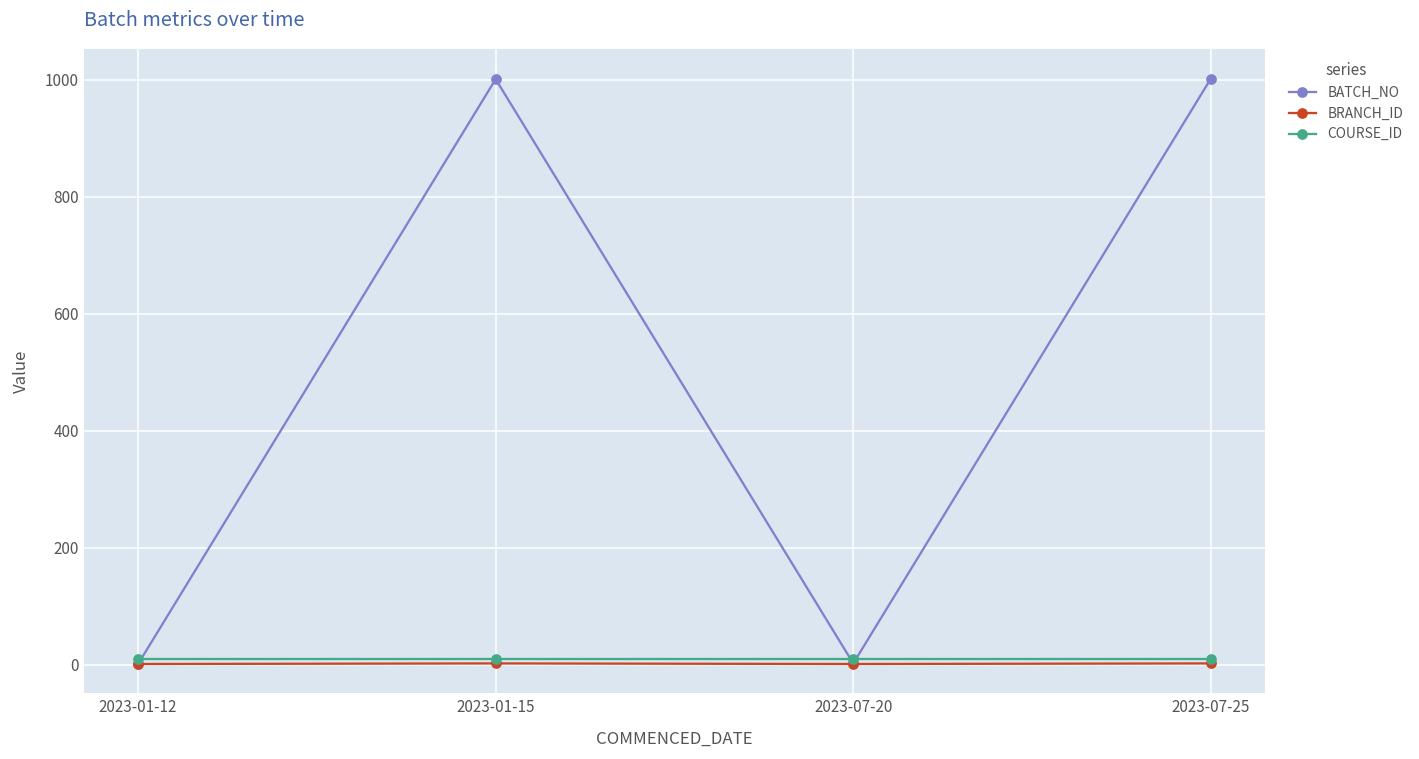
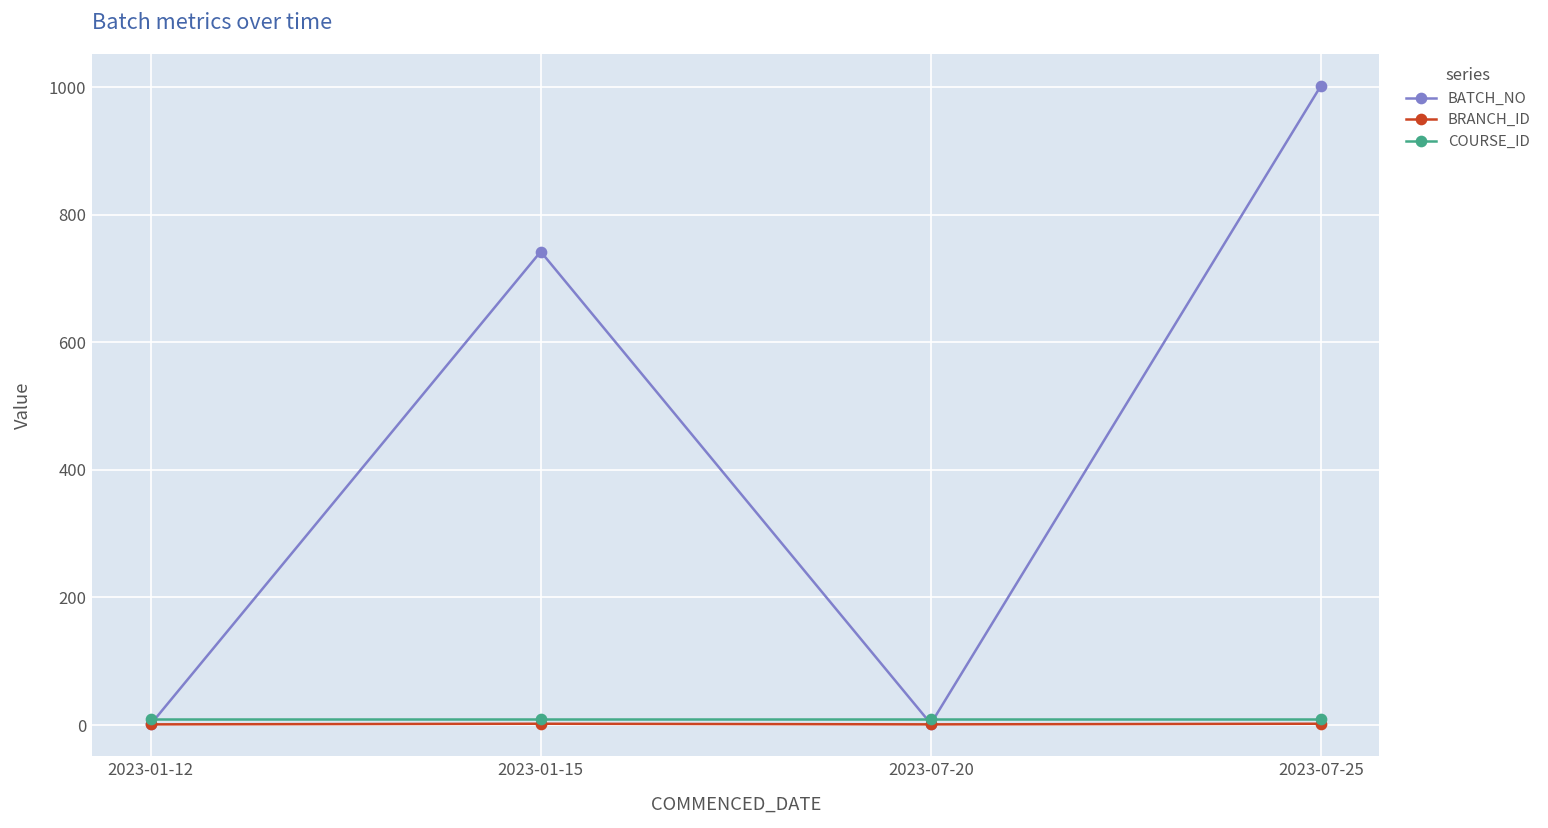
  {
    "BATCH_NO": {
-     "2023-01-15": 1000,
+     "2023-01-15": 740,
      "2023-07-25": 1000
    },
    "BRANCH_ID": {
      "2023-01-15": 0,
      "2023-07-25": 0
    },
    "COURSE_ID": {
      "2023-01-12": 10,
      "2023-01-15": 10,
      "2023-07-20": 10,
      "2023-07-25": 10
    }
  }
